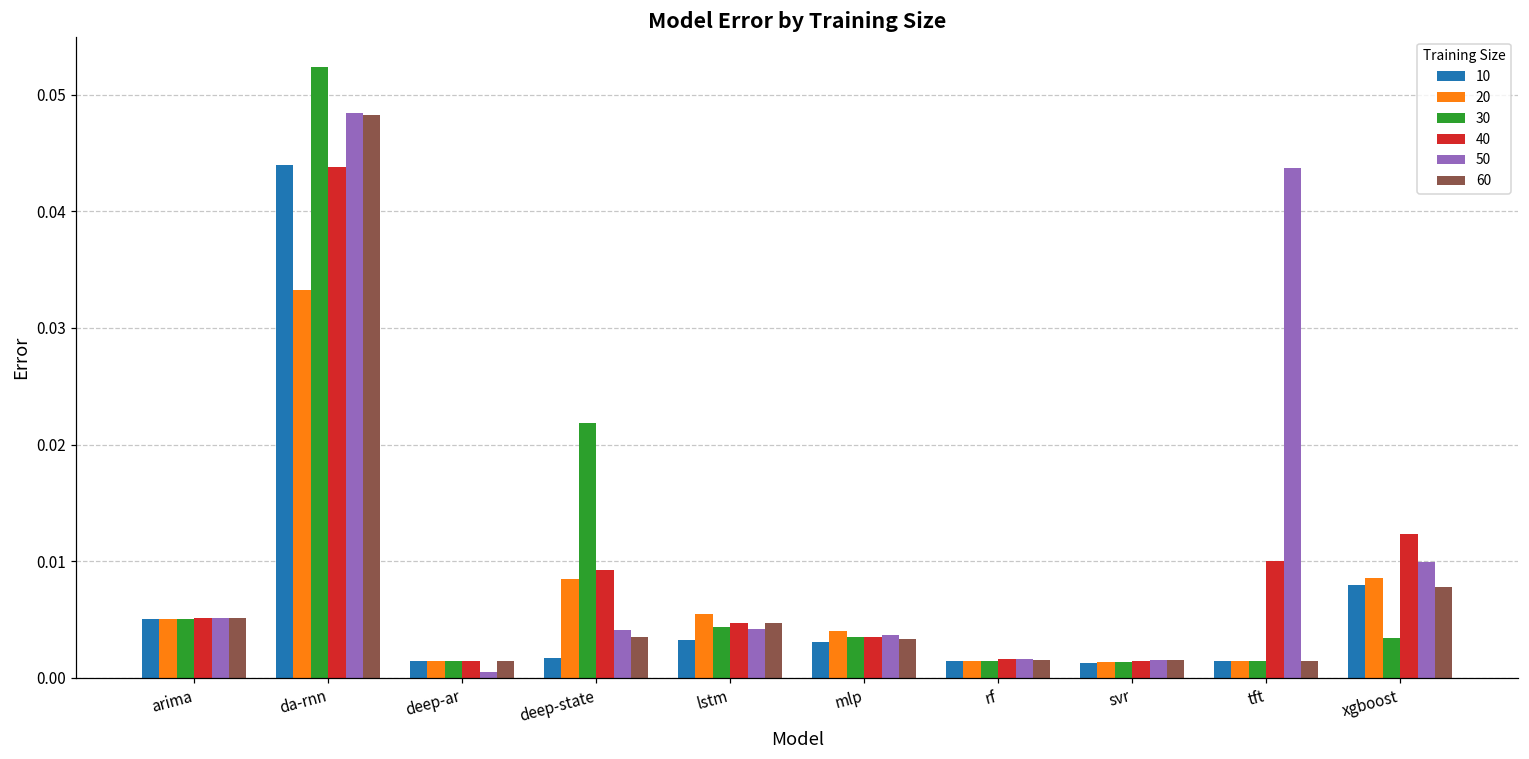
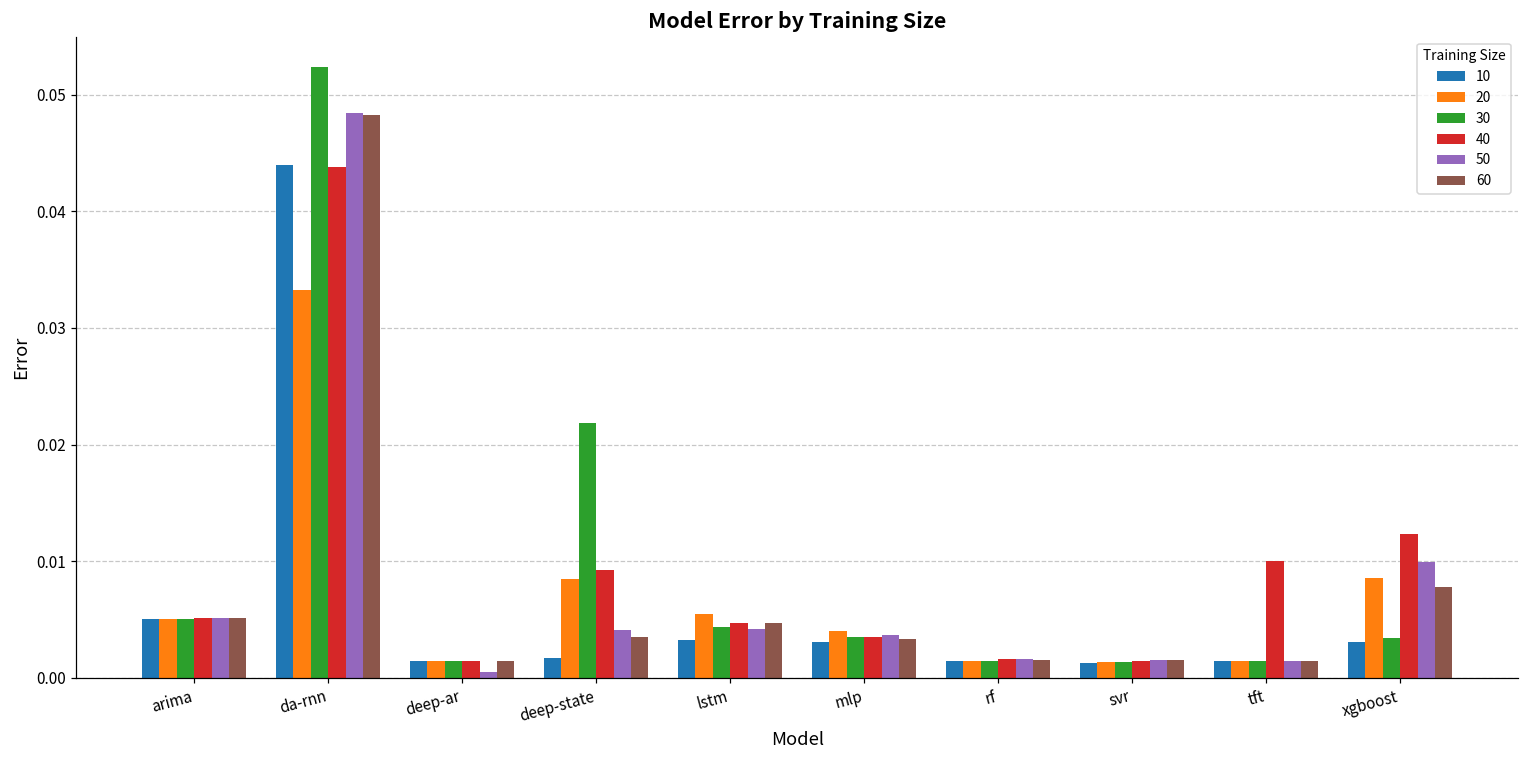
  {
    "10": {
      "arima": 0.0051,
      "da-rnn": 0.0440,
      "deep-ar": 0.0014,
      "deep-state": 0.0017,
      "lstm": 0.0032,
      "mlp": 0.0030,
      "rf": 0.0015,
      "svr": 0.0013,
      "tft": 0.0014,
-     "xgboost": 0.0080
+     "xgboost": 0.0030
    },
    "20": {
      "arima": 0.0051,
      "da-rnn": 0.0333,
      "deep-ar": 0.0014,
      "deep-state": 0.0085,
      "lstm": 0.0054,
      "mlp": 0.0040,
      "rf": 0.0015,
      "svr": 0.0013,
      "tft": 0.0014,
      "xgboost": 0.0086
    },
    "30": {
      "arima": 0.0051,
      "da-rnn": 0.0524,
      "deep-ar": 0.0014,
      "deep-state": 0.0218,
      "lstm": 0.0043,
      "mlp": 0.0035,
      "rf": 0.0015,
      "svr": 0.0013,
      "tft": 0.0014,
      "xgboost": 0.0034
    },
    "40": {
      "arima": 0.0051,
      "da-rnn": 0.0438,
      "deep-ar": 0.0014,
      "deep-state": 0.0092,
      "lstm": 0.0047,
      "mlp": 0.0035,
      "rf": 0.0016,
      "svr": 0.0014,
      "tft": 0.0100,
      "xgboost": 0.0124
    },
    "50": {
      "arima": 0.0051,
      "da-rnn": 0.0484,
      "deep-ar": 0.0005,
      "deep-state": 0.0040,
      "lstm": 0.0042,
      "mlp": 0.0036,
      "rf": 0.0016,
      "svr": 0.0015,
-     "tft": 0.0437,
+     "tft": 0.0014,
      "xgboost": 0.0099
    },
    "60": {
      "arima": 0.0051,
      "da-rnn": 0.0483,
      "deep-ar": 0.0014,
      "deep-state": 0.0035,
      "lstm": 0.0047,
      "mlp": 0.0033,
      "rf": 0.0015,
      "svr": 0.0015,
      "tft": 0.0014,
      "xgboost": 0.0078
    }
  }
